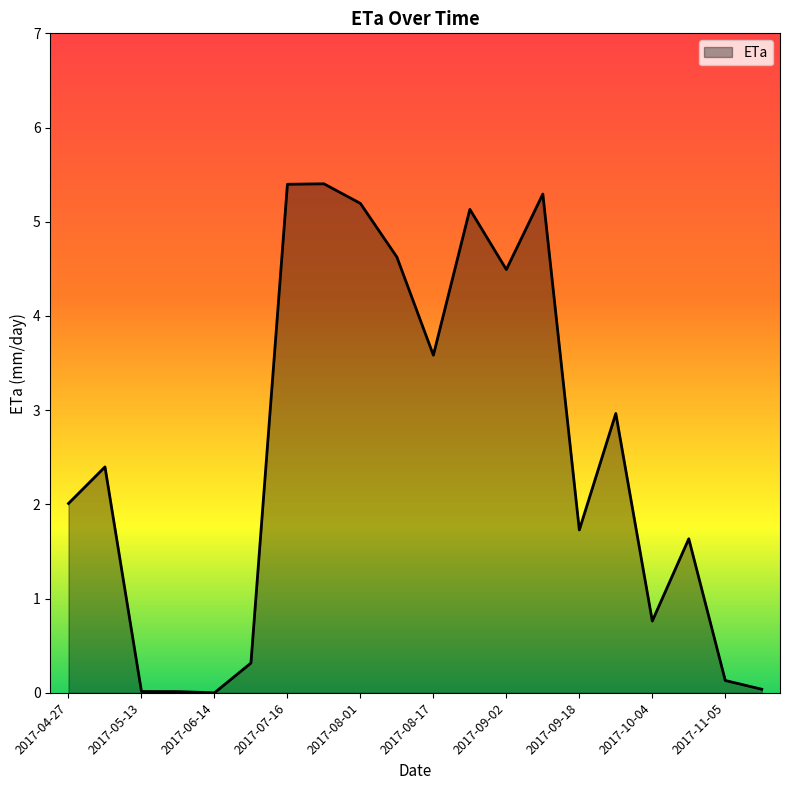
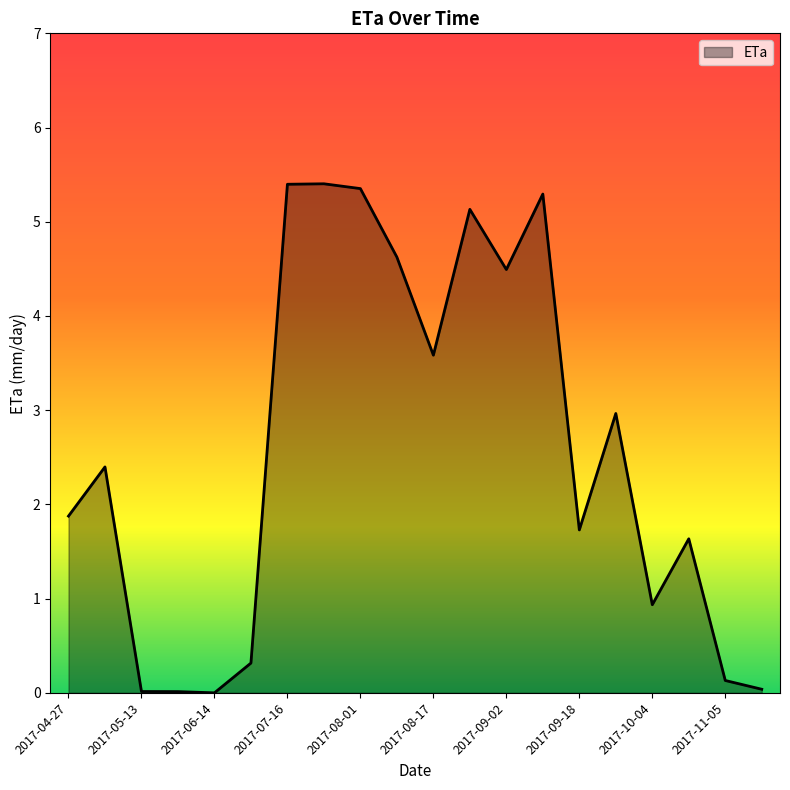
  {
-   "2017-04-27": 2.0,
+   "2017-04-27": 1.9,
    "2017-05-13": 0.0,
    "2017-06-14": 0.0,
    "2017-07-16": 5.4,
-   "2017-08-01": 5.2,
+   "2017-08-01": 5.4,
    "2017-08-17": 3.6,
    "2017-09-02": 4.5,
    "2017-09-18": 1.7,
-   "2017-10-04": 0.8,
+   "2017-10-04": 0.9,
    "2017-11-05": 0.1
  }
